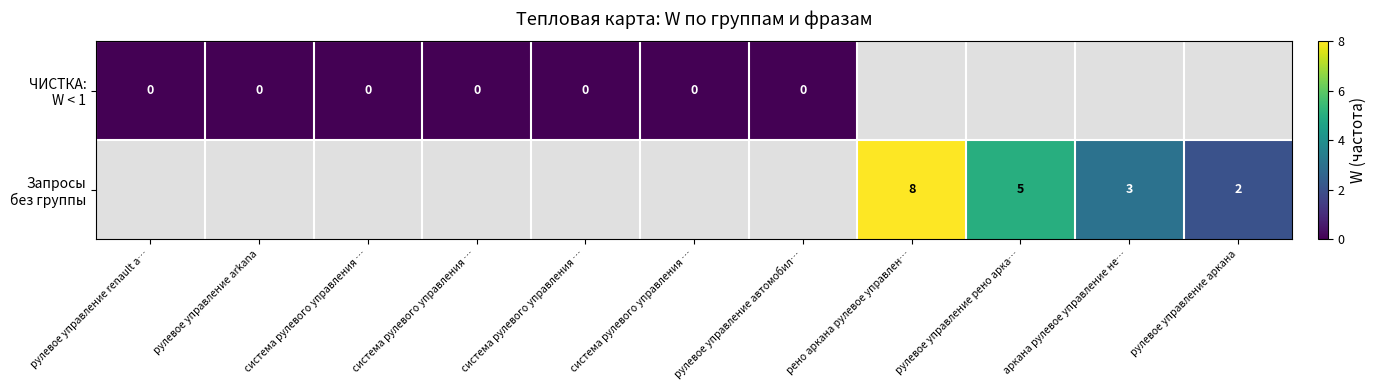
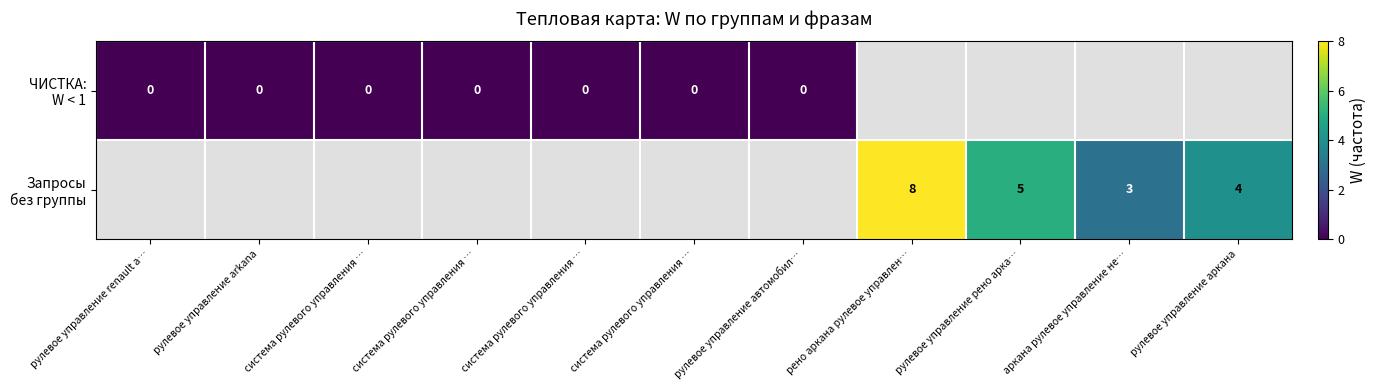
  {
    "ЧИСТКА: W < 1": {
      "рулевое управление renault a…": 0,
      "рулевое управление arkana": 0,
      "рулевое управление автомобил…": 0
    },
    "Запросы без группы": {
      "рено аркана рулевое управлен…": 8,
      "рулевое управление рено арка…": 5,
      "аркана рулевое управление не…": 3,
-     "рулевое управление аркана": 2
+     "рулевое управление аркана": 4
    }
  }
